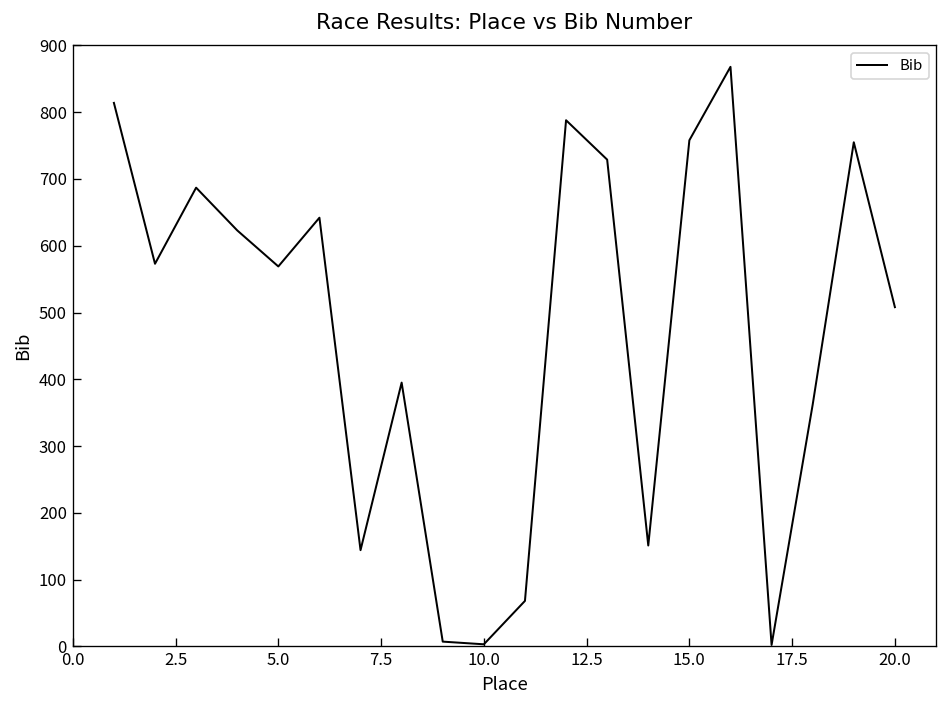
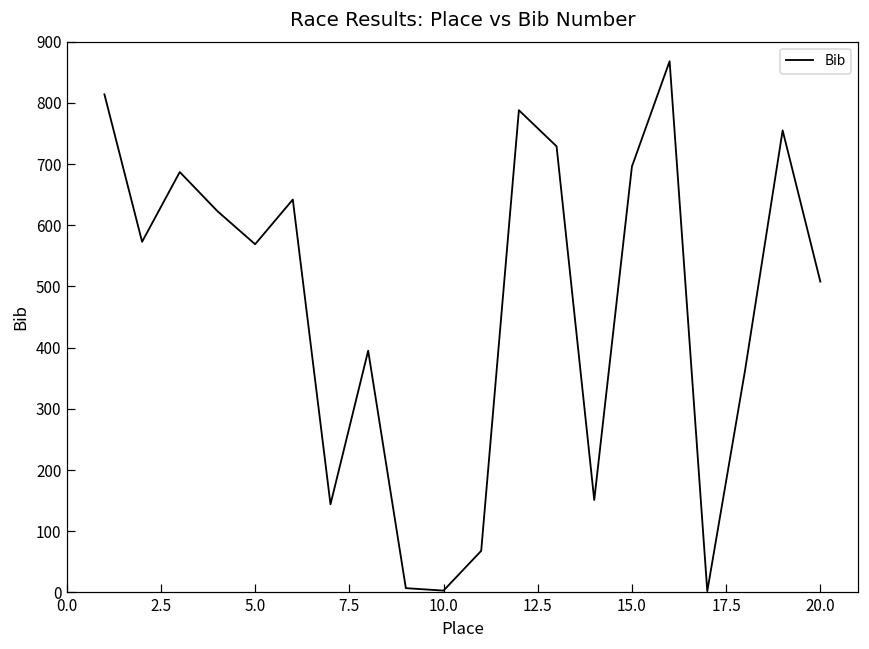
  {
    "5.0": 570,
    "10.0": 0,
-   "15.0": 760,
+   "15.0": 700,
    "20.0": 510
  }
